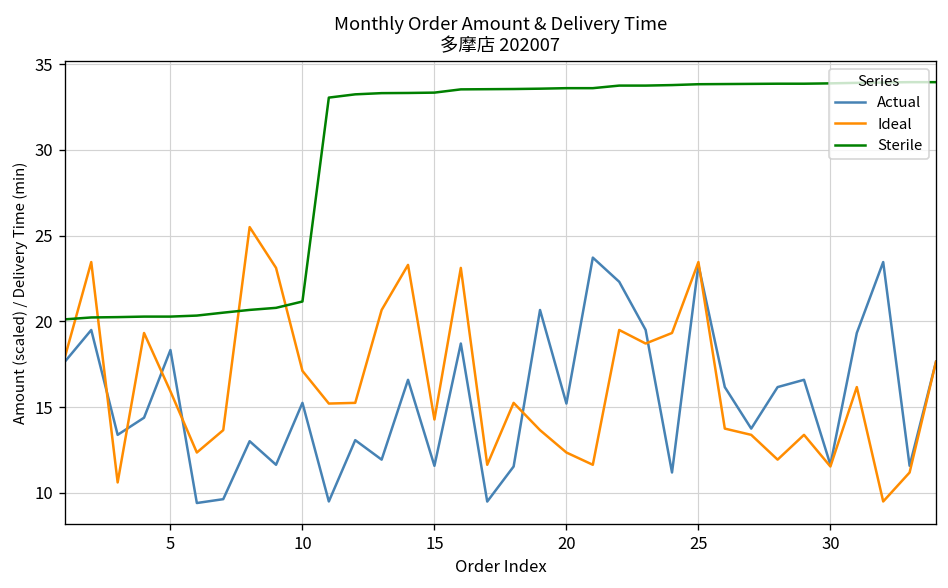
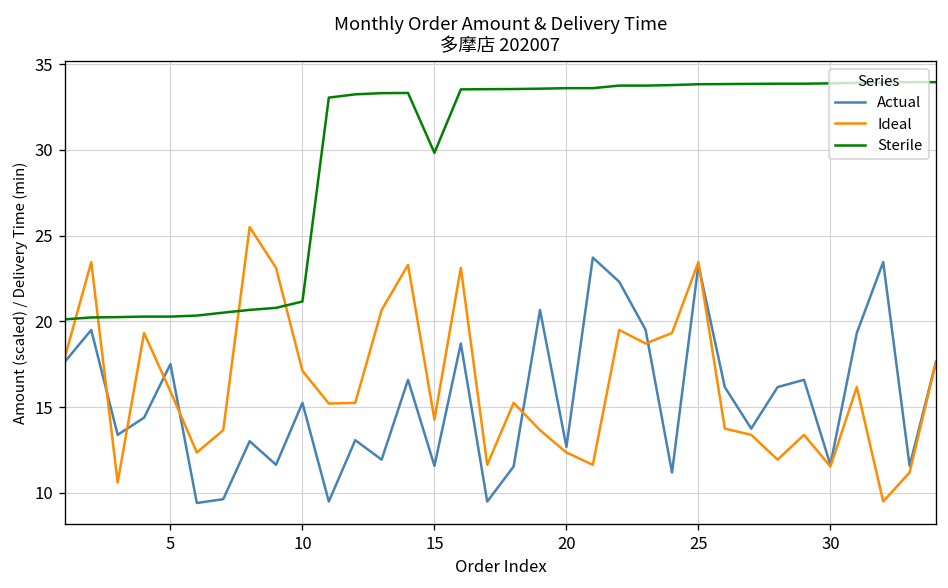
  {
    "Actual": {
-     "5": 18.3,
+     "5": 17.5,
      "10": 15.3,
      "15": 11.6,
-     "20": 15.2
+     "20": 12.7
    },
    "Ideal": {
      "5": 15.9,
      "10": 17.1,
      "15": 14.3,
      "20": 12.4
    },
    "Sterile": {
      "5": 20.3,
      "10": 21.2,
-     "15": 33.3,
+     "15": 29.8,
      "20": 33.6,
      "25": 33.8
    }
  }
